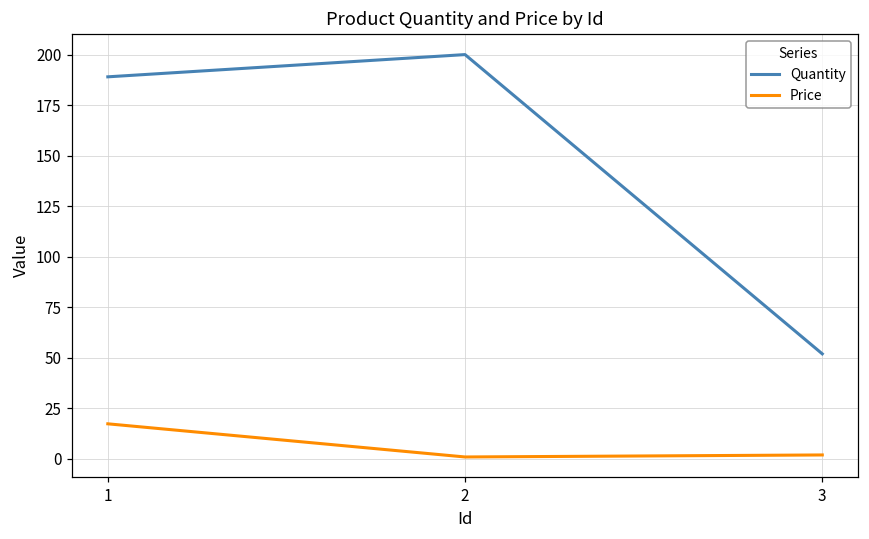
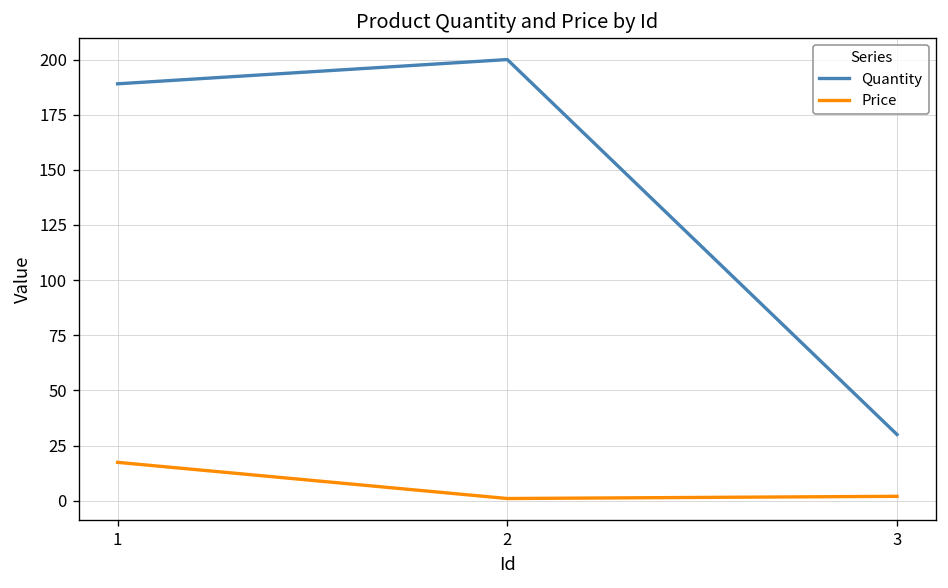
  {
    "Quantity": {
      "1": 189,
      "2": 200,
-     "3": 52
+     "3": 30
    },
    "Price": {
      "1": 17,
      "2": 1,
      "3": 2
    }
  }
